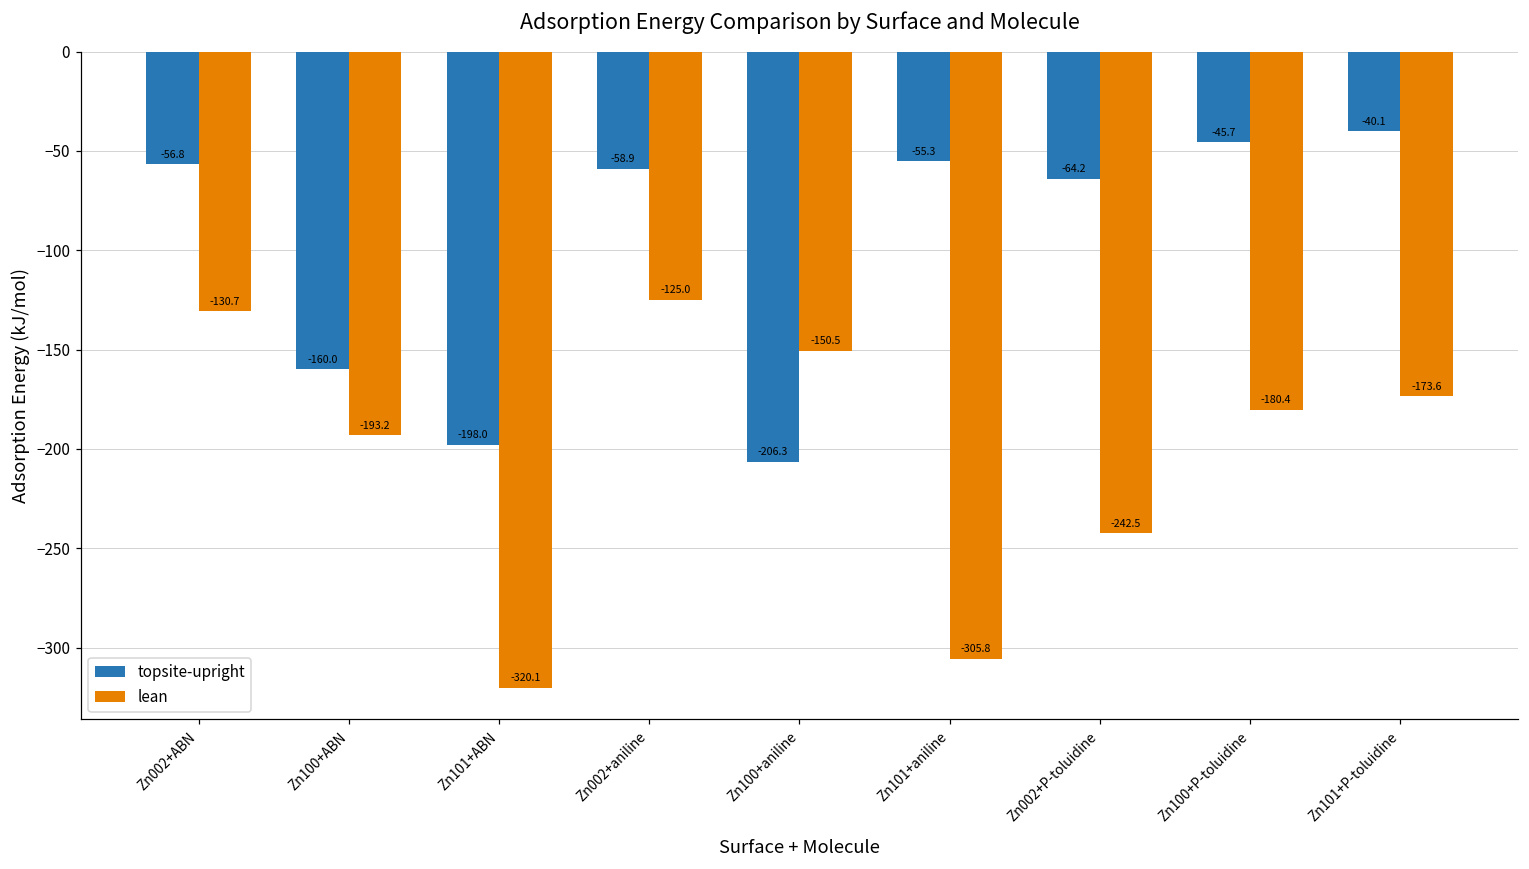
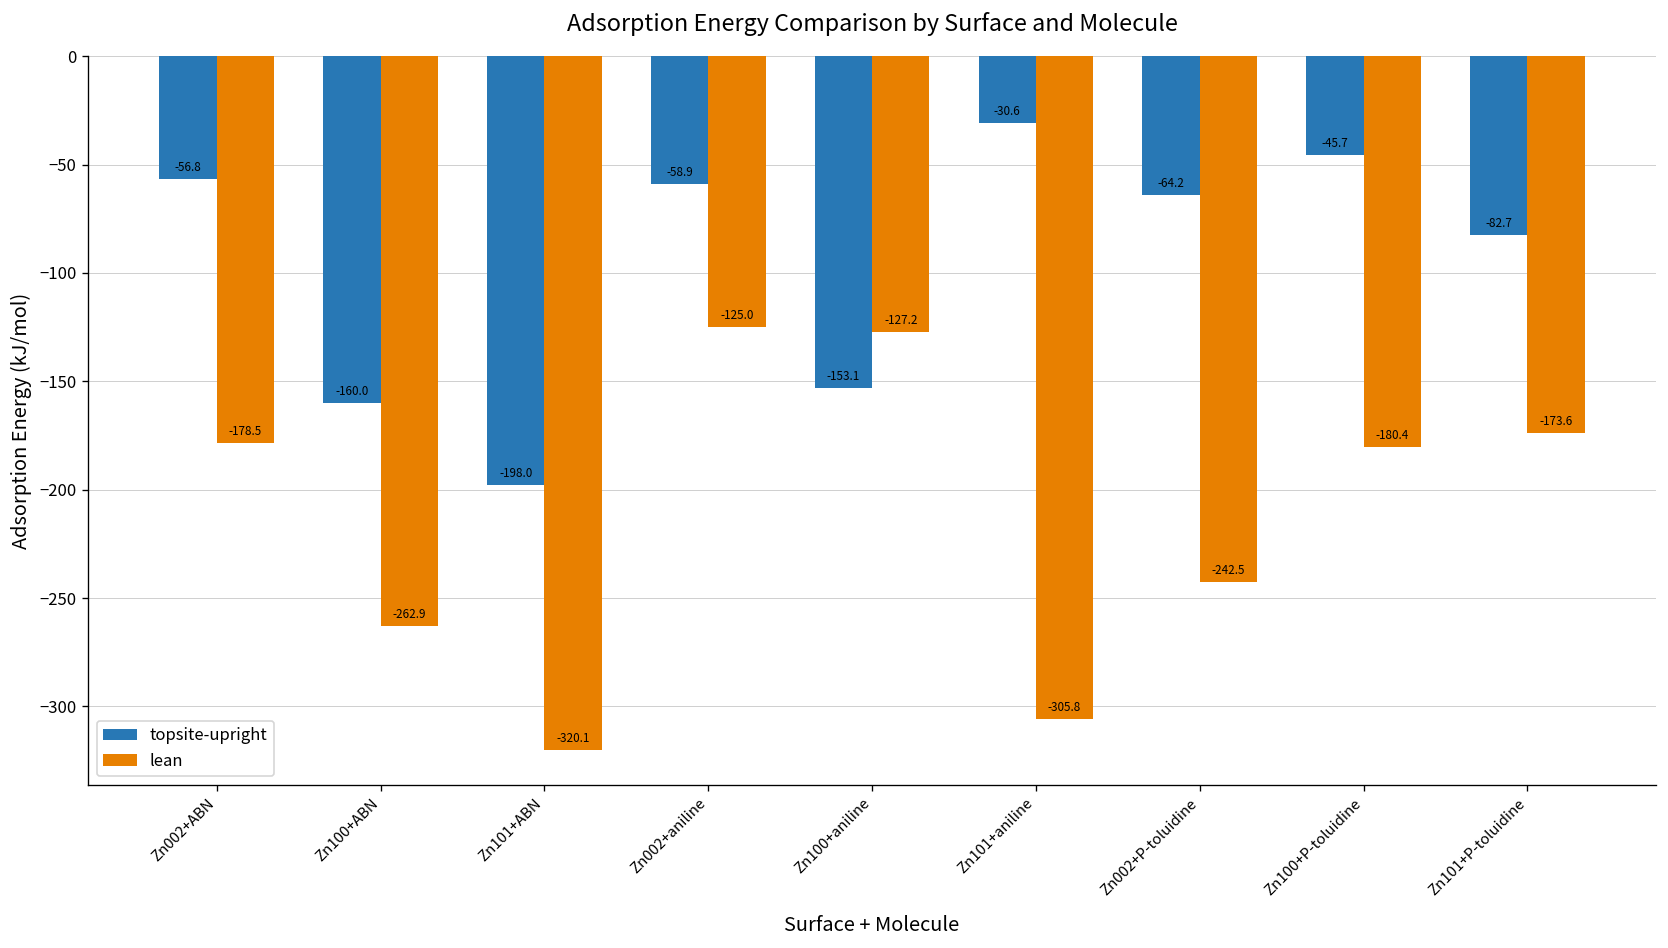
  {
    "topsite-upright": {
      "Zn002+ABN": -56.8,
      "Zn100+ABN": -160.0,
      "Zn101+ABN": -198.0,
      "Zn002+aniline": -58.9,
-     "Zn100+aniline": -206.3,
-     "Zn101+aniline": -55.3,
+     "Zn100+aniline": -153.1,
+     "Zn101+aniline": -30.6,
      "Zn002+P-toluidine": -64.2,
      "Zn100+P-toluidine": -45.7,
-     "Zn101+P-toluidine": -40.1
+     "Zn101+P-toluidine": -82.7
    },
    "lean": {
-     "Zn002+ABN": -130.7,
-     "Zn100+ABN": -193.2,
+     "Zn002+ABN": -178.5,
+     "Zn100+ABN": -262.9,
      "Zn101+ABN": -320.1,
      "Zn002+aniline": -125.0,
-     "Zn100+aniline": -150.5,
+     "Zn100+aniline": -127.2,
      "Zn101+aniline": -305.8,
      "Zn002+P-toluidine": -242.5,
      "Zn100+P-toluidine": -180.4,
      "Zn101+P-toluidine": -173.6
    }
  }
